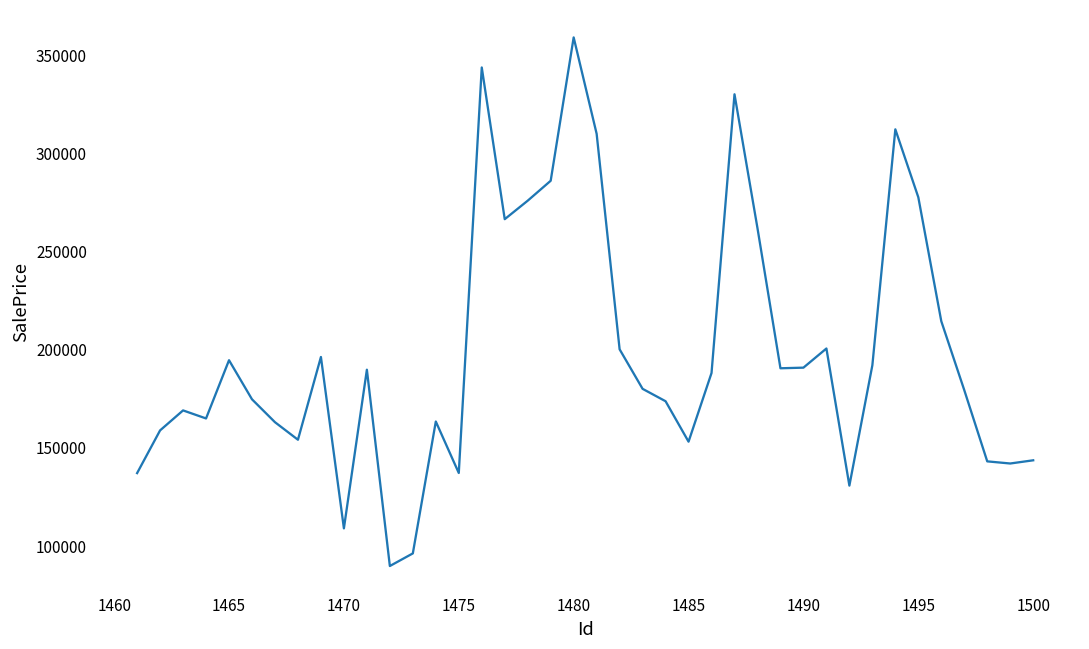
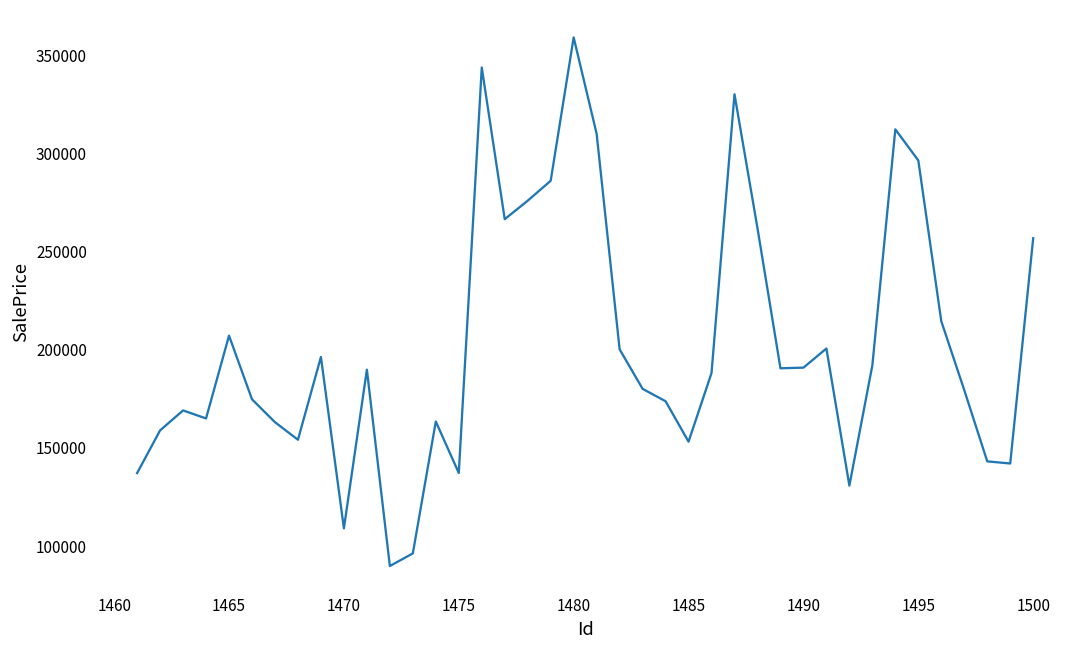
  {
-   "1465": 195000,
+   "1465": 207000,
    "1470": 109000,
    "1475": 137000,
    "1480": 359000,
    "1485": 153000,
    "1490": 191000,
-   "1495": 278000,
-   "1500": 144000
+   "1495": 296000,
+   "1500": 257000
  }
